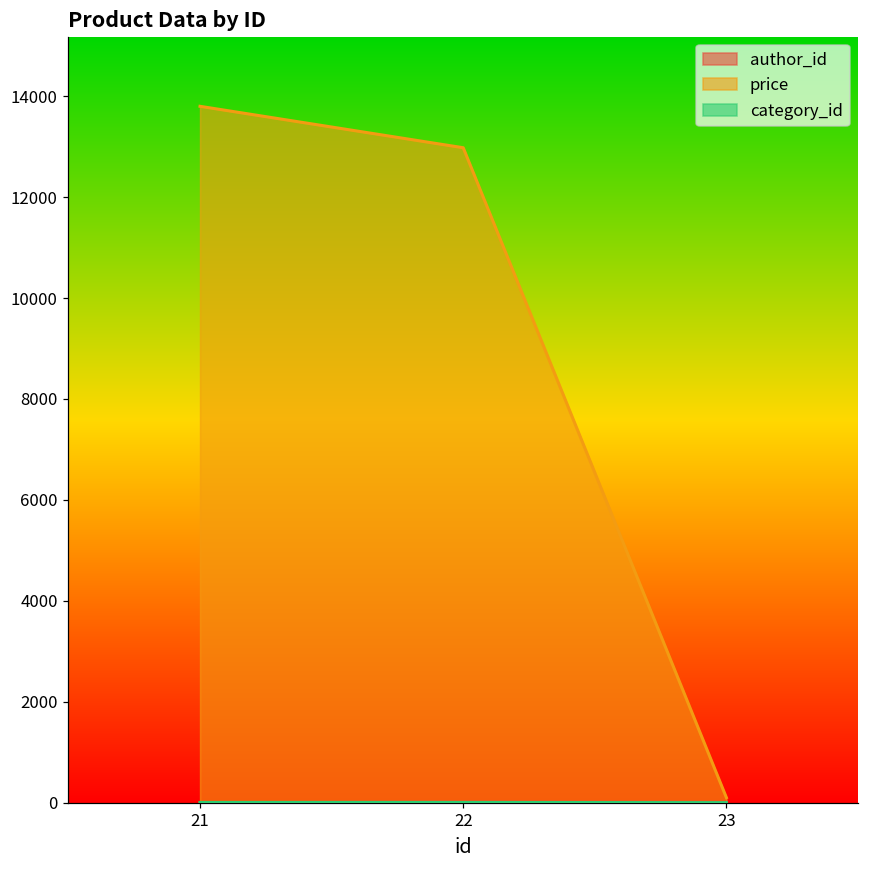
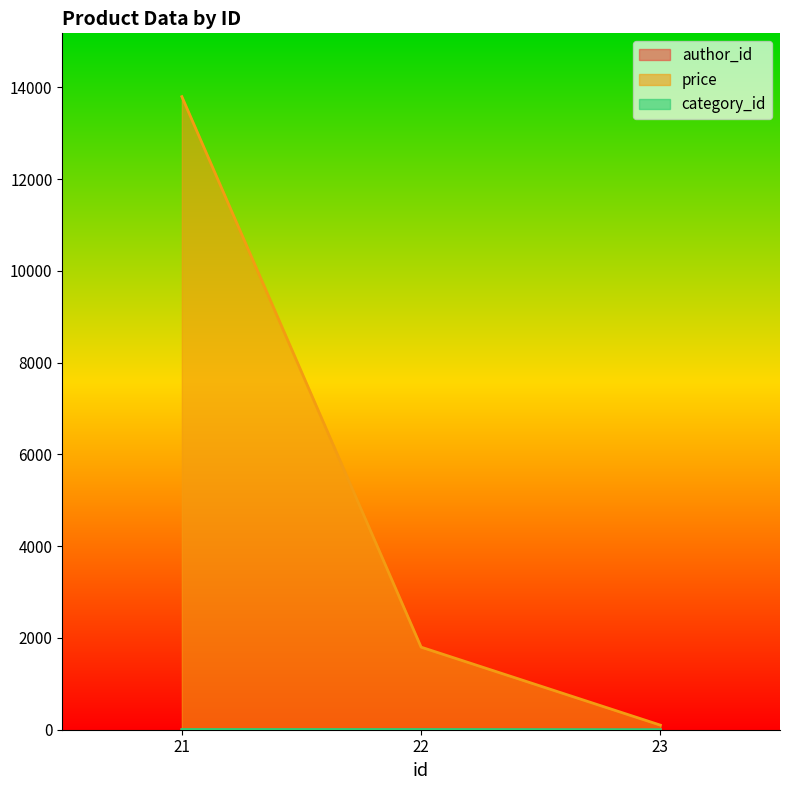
  {
    "price": {
      "21": 13800,
-     "22": 13000,
+     "22": 1800,
      "23": 100
    }
  }
